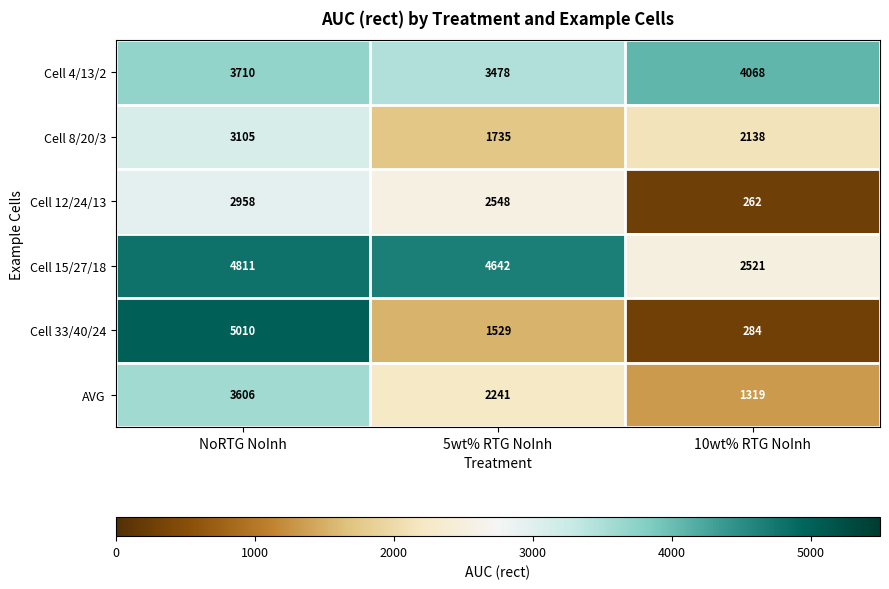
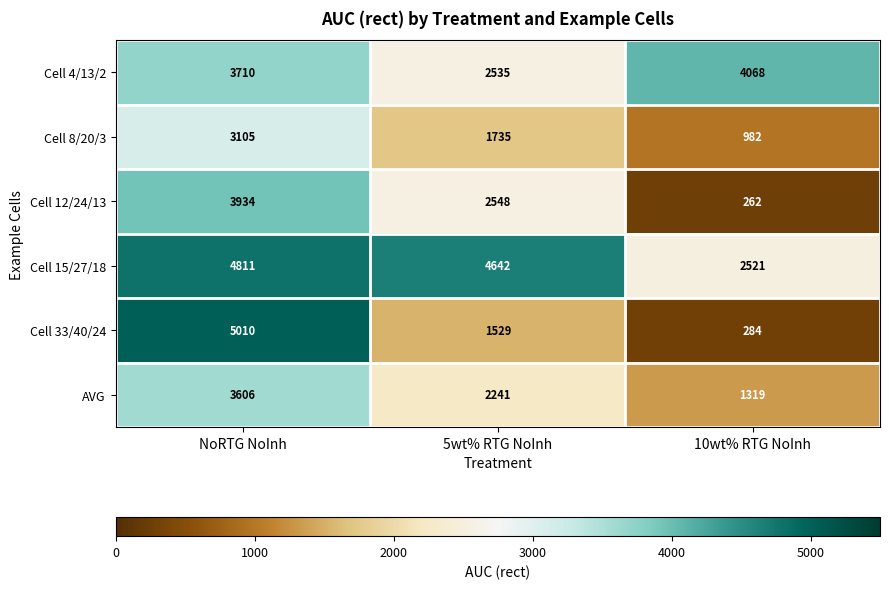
  {
    "Cell 4/13/2": {
      "NoRTG NoInh": 3710,
-     "5wt% RTG NoInh": 3478,
+     "5wt% RTG NoInh": 2535,
      "10wt% RTG NoInh": 4068
    },
    "Cell 8/20/3": {
      "NoRTG NoInh": 3105,
      "5wt% RTG NoInh": 1735,
-     "10wt% RTG NoInh": 2138
+     "10wt% RTG NoInh": 982
    },
    "Cell 12/24/13": {
-     "NoRTG NoInh": 2958,
+     "NoRTG NoInh": 3934,
      "5wt% RTG NoInh": 2548,
      "10wt% RTG NoInh": 262
    },
    "Cell 15/27/18": {
      "NoRTG NoInh": 4811,
      "5wt% RTG NoInh": 4642,
      "10wt% RTG NoInh": 2521
    },
    "Cell 33/40/24": {
      "NoRTG NoInh": 5010,
      "5wt% RTG NoInh": 1529,
      "10wt% RTG NoInh": 284
    },
    "AVG": {
      "NoRTG NoInh": 3606,
      "5wt% RTG NoInh": 2241,
      "10wt% RTG NoInh": 1319
    }
  }
